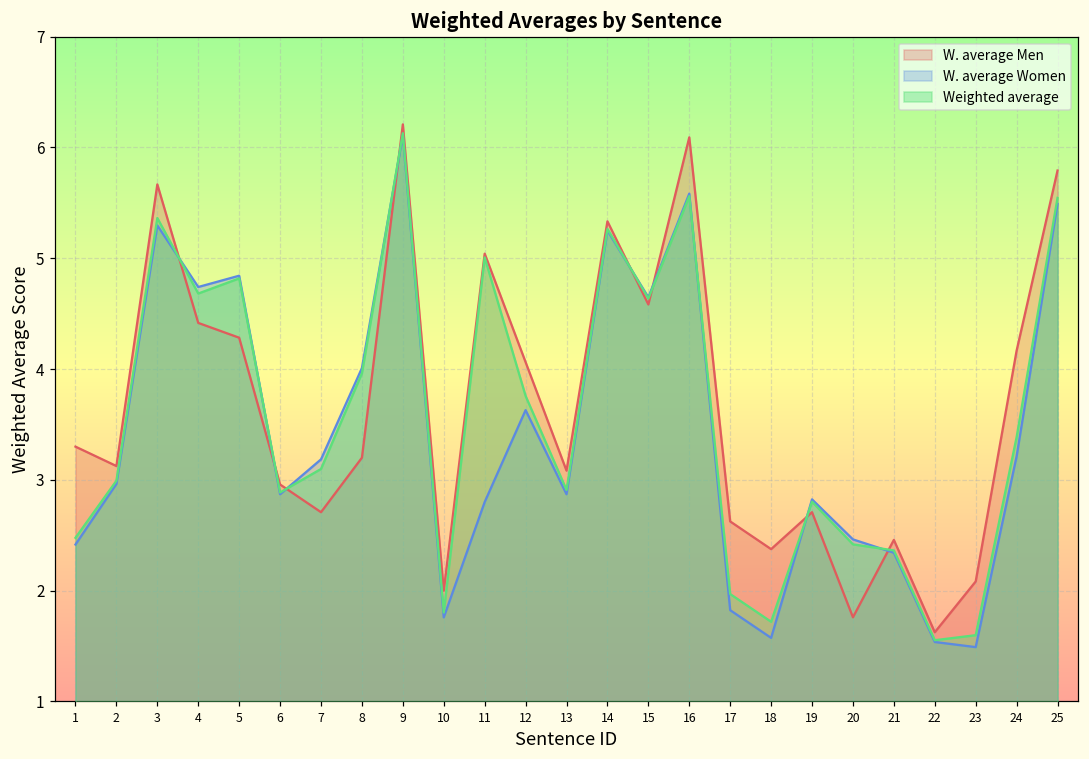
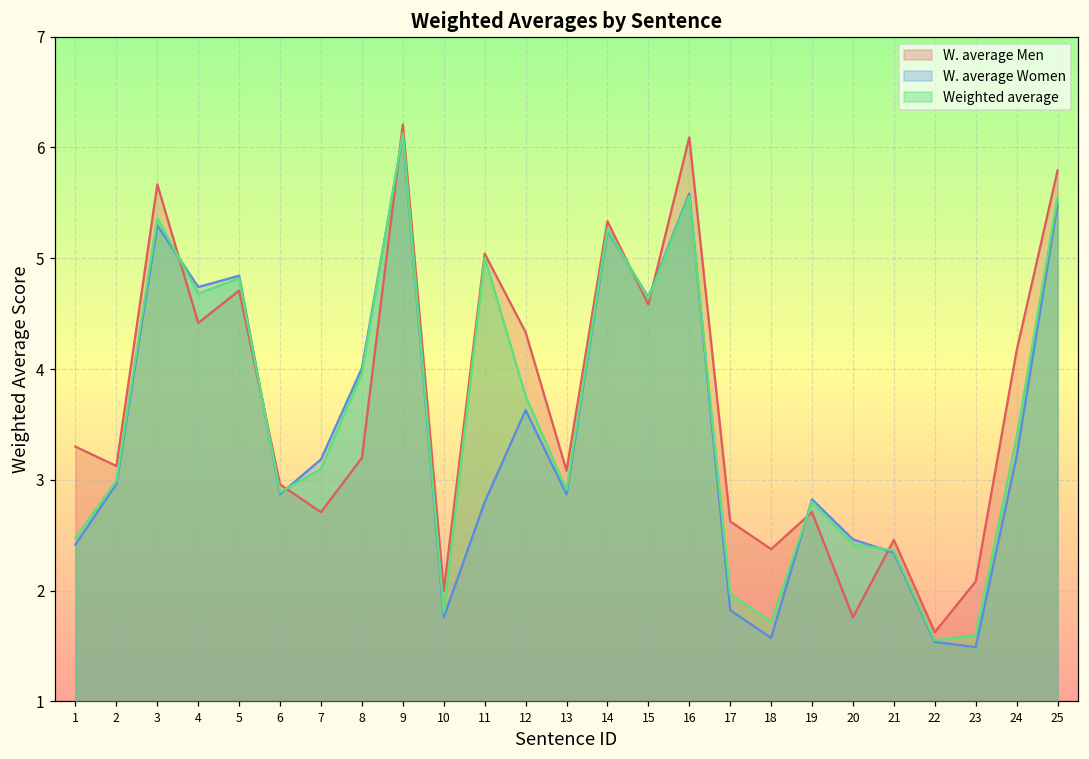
  {
    "W. average Men": {
      "1": 3.30,
      "2": 3.13,
      "3": 5.67,
      "4": 4.42,
-     "5": 4.28,
+     "5": 4.71,
      "6": 2.96,
      "7": 2.71,
      "8": 3.20,
      "9": 6.21,
      "10": 2.00,
      "11": 5.04,
-     "12": 4.06,
+     "12": 4.33,
      "13": 3.08,
      "14": 5.33,
      "15": 4.58,
      "16": 6.09,
      "17": 2.63,
      "18": 2.38,
      "19": 2.71,
      "20": 1.76,
      "21": 2.46,
      "22": 1.63,
      "23": 2.08,
      "24": 4.17,
      "25": 5.79
    },
    "W. average Women": {
      "1": 2.42,
      "2": 2.96,
      "3": 5.30,
      "4": 4.74,
      "7": 3.19,
      "8": 4.01,
      "10": 1.76,
      "11": 2.80,
      "12": 3.63,
      "13": 2.87,
      "17": 1.82,
      "18": 1.57,
      "20": 2.46,
      "23": 1.49,
      "24": 3.21,
      "25": 5.49
    },
    "Weighted average": {
      "1": 2.48,
      "2": 2.99,
      "3": 5.36,
      "4": 4.68,
      "7": 3.10,
      "8": 3.96,
      "10": 1.80,
      "11": 5.01,
      "12": 3.76,
      "13": 2.91,
      "17": 1.97,
      "18": 1.72,
      "20": 2.42,
      "23": 1.60,
      "24": 3.39,
      "25": 5.55
    }
  }
